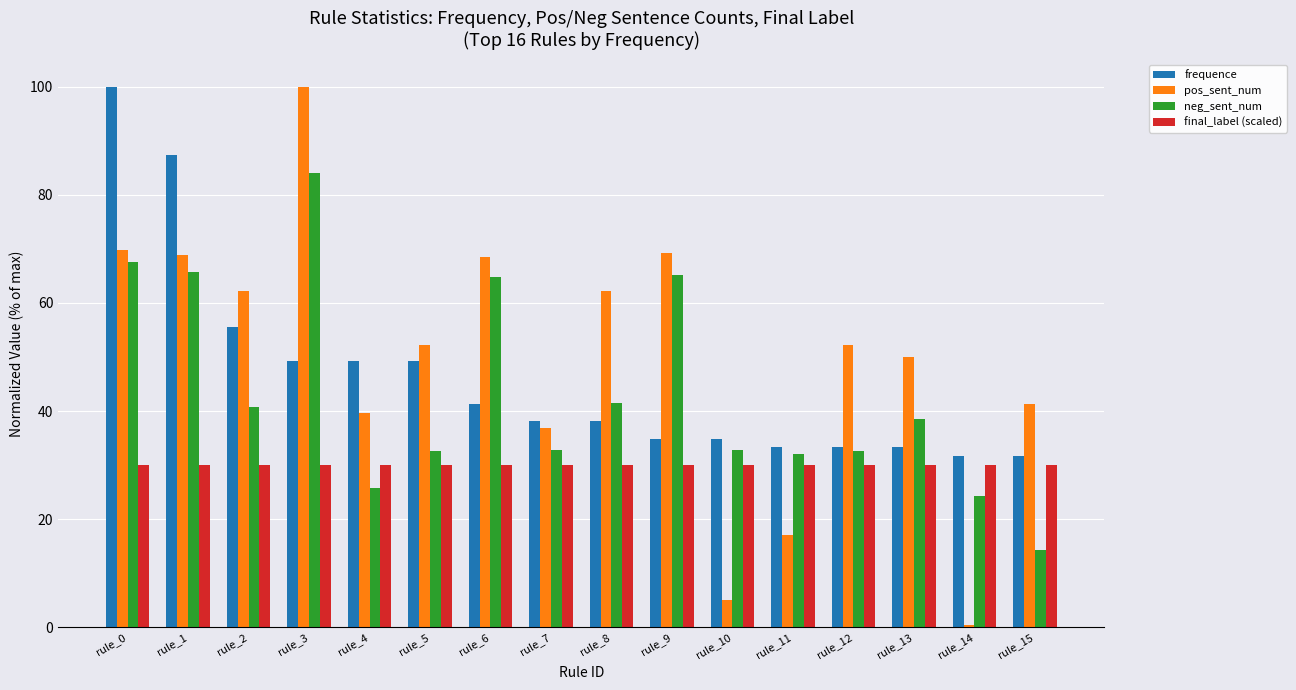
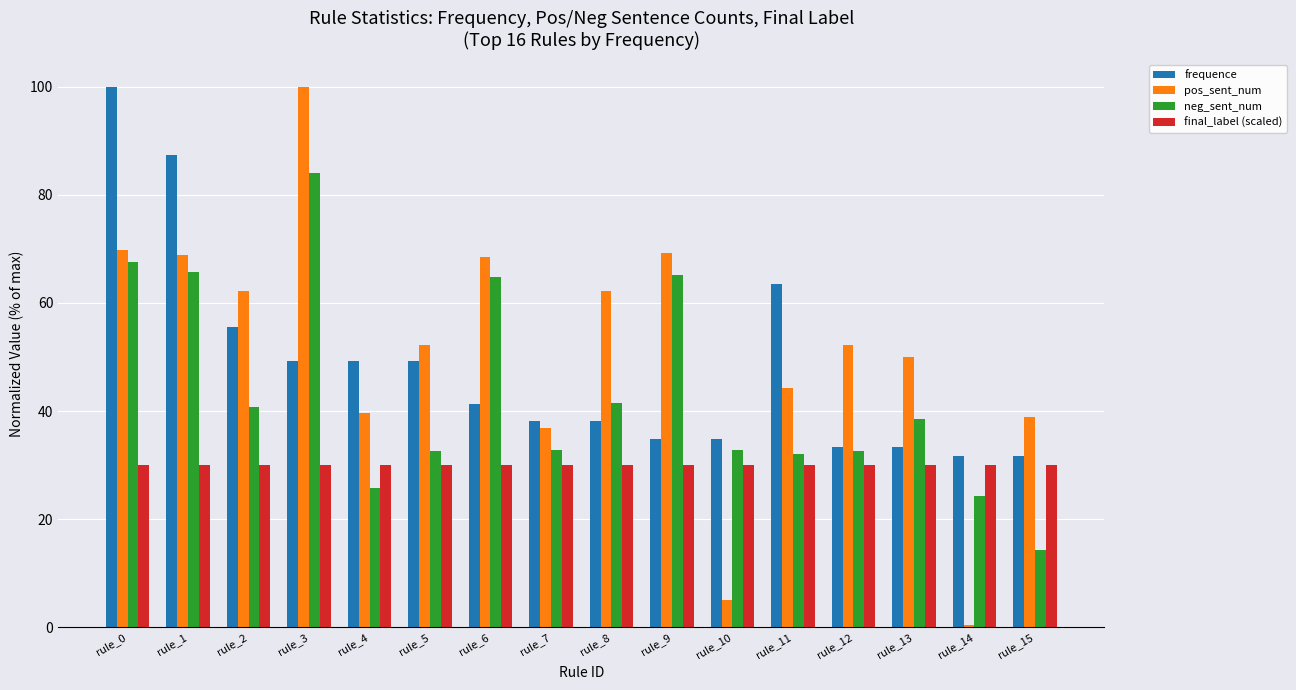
  {
    "frequence": {
      "rule_0": 100,
      "rule_1": 87,
      "rule_2": 56,
      "rule_3": 49,
      "rule_4": 49,
      "rule_5": 49,
      "rule_6": 41,
      "rule_7": 38,
      "rule_8": 38,
      "rule_9": 35,
      "rule_10": 35,
-     "rule_11": 33,
+     "rule_11": 63,
      "rule_12": 33,
      "rule_13": 33,
      "rule_14": 32,
      "rule_15": 32
    },
    "pos_sent_num": {
      "rule_0": 70,
      "rule_1": 69,
      "rule_2": 62,
      "rule_3": 100,
      "rule_4": 40,
      "rule_5": 52,
      "rule_6": 69,
      "rule_7": 37,
      "rule_8": 62,
      "rule_9": 69,
      "rule_10": 5,
-     "rule_11": 17,
+     "rule_11": 44,
      "rule_12": 52,
      "rule_13": 50,
      "rule_14": 1,
-     "rule_15": 41
+     "rule_15": 39
    },
    "neg_sent_num": {
      "rule_0": 68,
      "rule_1": 66,
      "rule_2": 41,
      "rule_3": 84,
      "rule_4": 26,
      "rule_5": 33,
      "rule_6": 65,
      "rule_7": 33,
      "rule_8": 41,
      "rule_9": 65,
      "rule_10": 33,
      "rule_11": 32,
      "rule_12": 33,
      "rule_13": 39,
      "rule_14": 24,
      "rule_15": 14
    },
    "final_label (scaled)": {
      "rule_0": 30,
      "rule_1": 30,
      "rule_2": 30,
      "rule_3": 30,
      "rule_4": 30,
      "rule_5": 30,
      "rule_6": 30,
      "rule_7": 30,
      "rule_8": 30,
      "rule_9": 30,
      "rule_10": 30,
      "rule_11": 30,
      "rule_12": 30,
      "rule_13": 30,
      "rule_14": 30,
      "rule_15": 30
    }
  }
